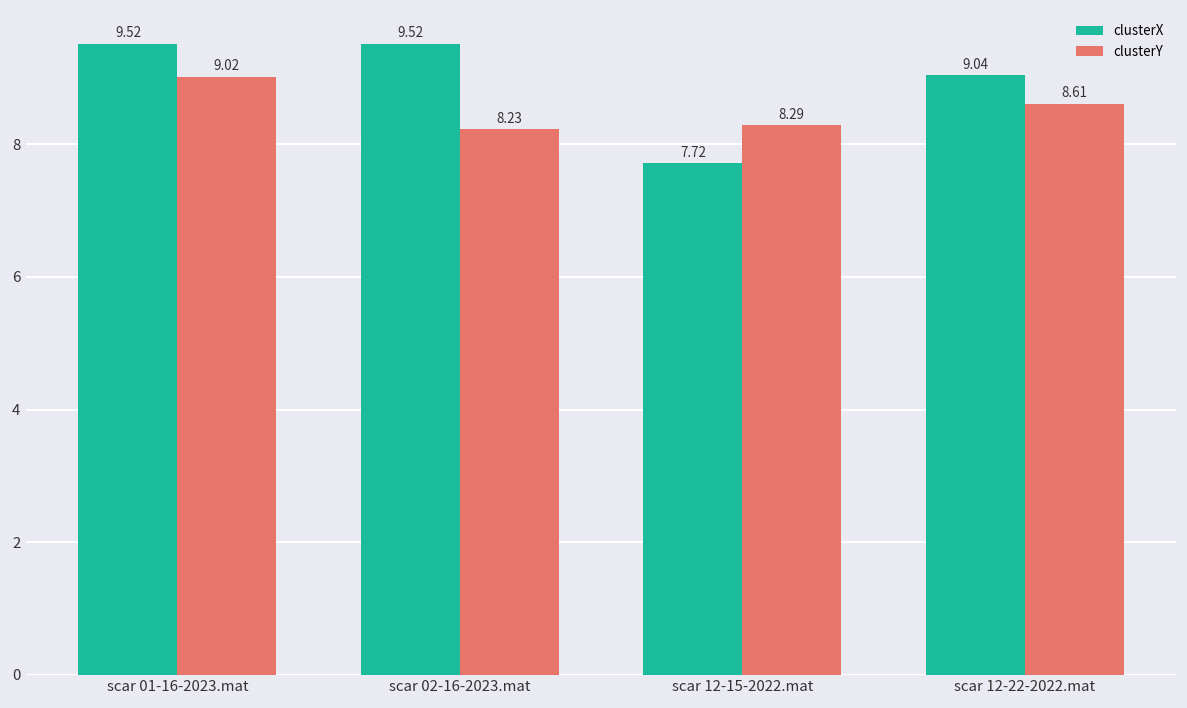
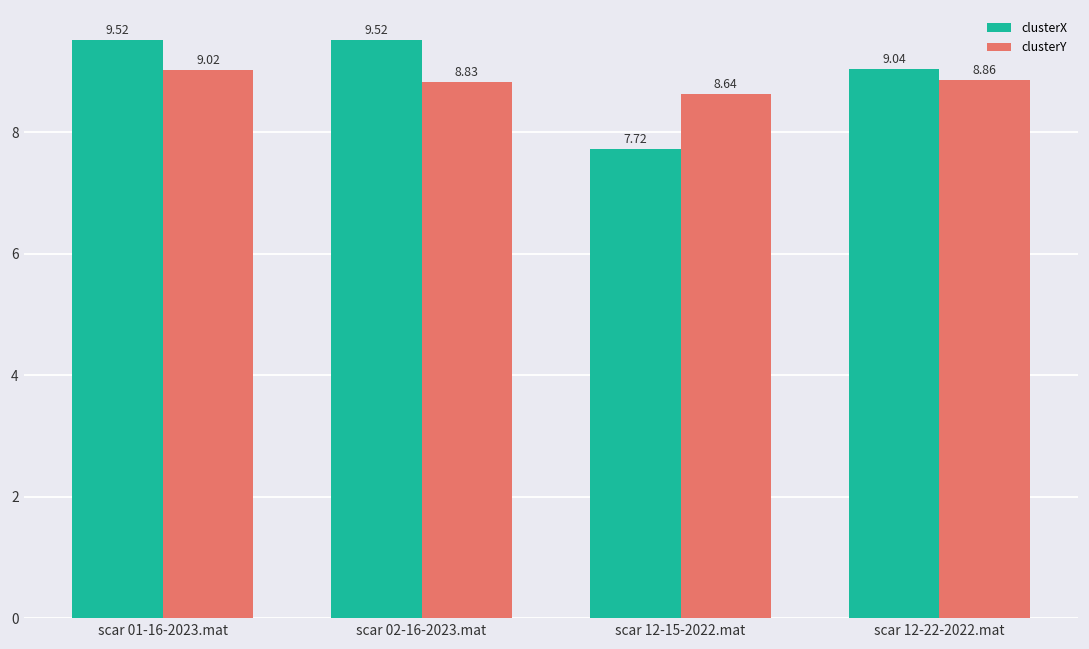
  {
    "clusterX": {
      "scar 01-16-2023.mat": 9.52,
      "scar 02-16-2023.mat": 9.52,
      "scar 12-15-2022.mat": 7.72,
      "scar 12-22-2022.mat": 9.04
    },
    "clusterY": {
      "scar 01-16-2023.mat": 9.02,
-     "scar 02-16-2023.mat": 8.23,
-     "scar 12-15-2022.mat": 8.29,
-     "scar 12-22-2022.mat": 8.61
+     "scar 02-16-2023.mat": 8.83,
+     "scar 12-15-2022.mat": 8.64,
+     "scar 12-22-2022.mat": 8.86
    }
  }
